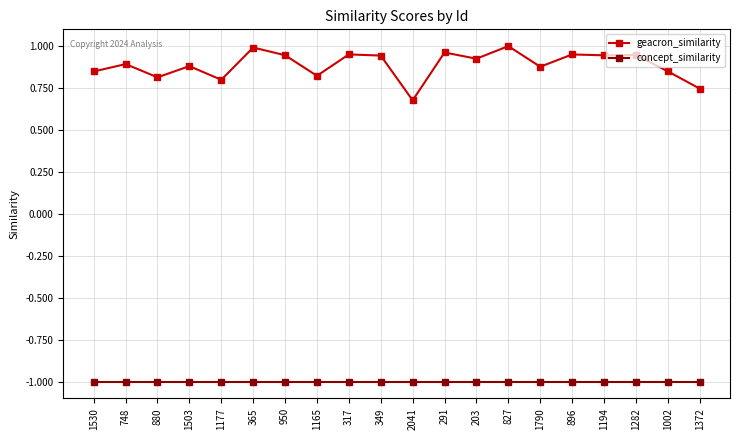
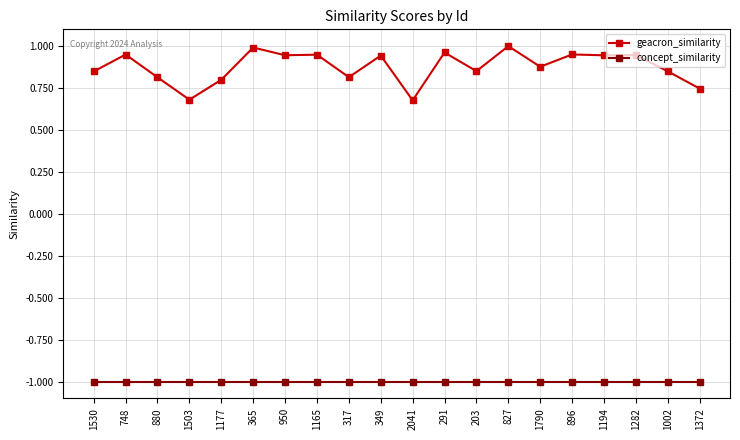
  {
    "geacron_similarity": {
      "1530": 0.85,
-     "748": 0.89,
+     "748": 0.95,
      "880": 0.81,
-     "1503": 0.88,
+     "1503": 0.68,
      "1177": 0.80,
      "365": 0.99,
      "950": 0.94,
-     "1165": 0.82,
-     "317": 0.95,
+     "1165": 0.95,
+     "317": 0.81,
      "349": 0.94,
      "2041": 0.68,
      "291": 0.96,
-     "203": 0.92,
+     "203": 0.85,
      "827": 1.00,
      "1790": 0.88,
      "896": 0.95,
      "1194": 0.94,
      "1002": 0.85,
      "1372": 0.75
    },
    "concept_similarity": {
      "1530": -1.00,
      "748": -1.00,
      "880": -1.00,
      "1503": -1.00,
      "1177": -1.00,
      "365": -1.00,
      "950": -1.00,
      "1165": -1.00,
      "317": -1.00,
      "349": -1.00,
      "2041": -1.00,
      "291": -1.00,
      "203": -1.00,
      "827": -1.00,
      "1790": -1.00,
      "896": -1.00,
      "1194": -1.00,
      "1282": -1.00,
      "1002": -1.00,
      "1372": -1.00
    }
  }
